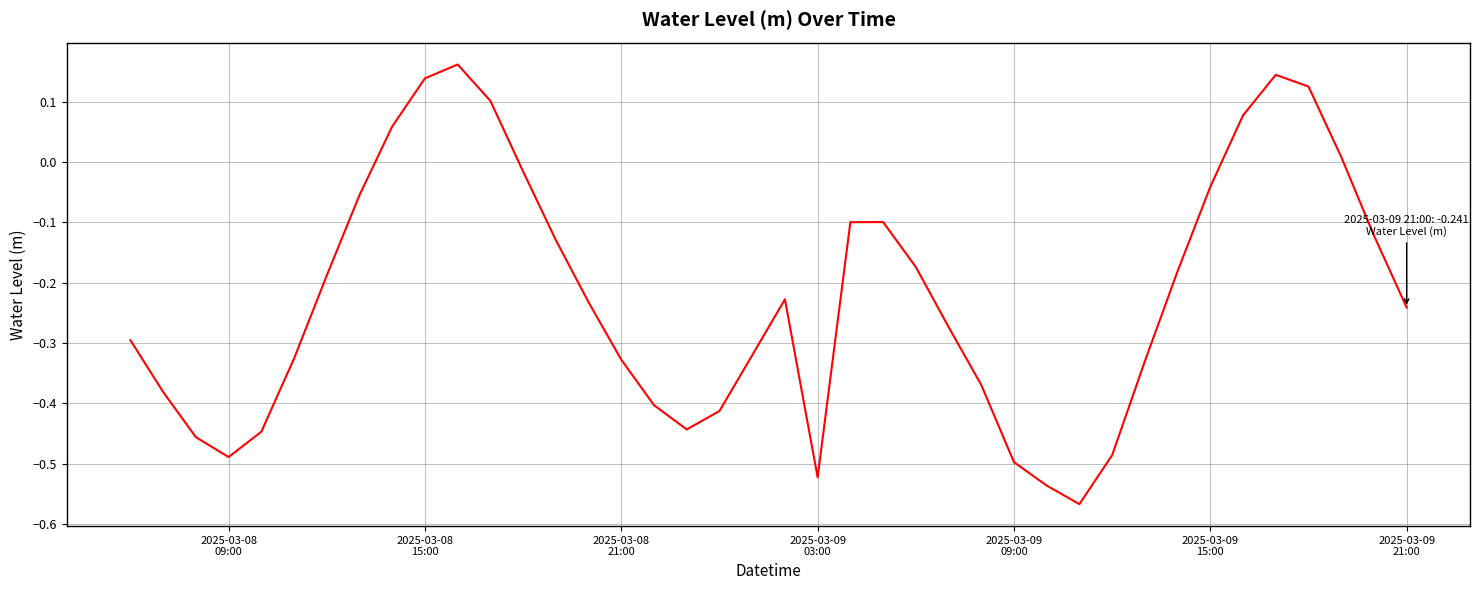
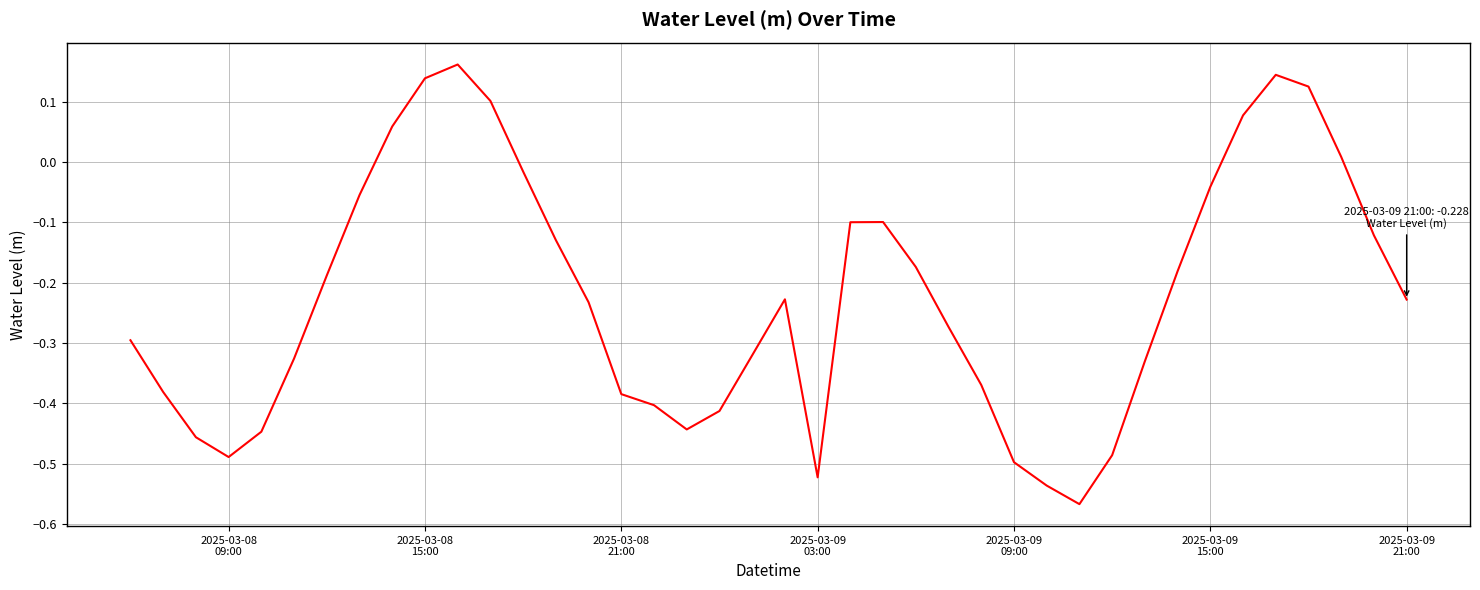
  {
-   "2025-03-08 21:00": -0.33,
-   "2025-03-09 21:00": -0.241
+   "2025-03-08 21:00": -0.38,
+   "2025-03-09 21:00": -0.228
  }
